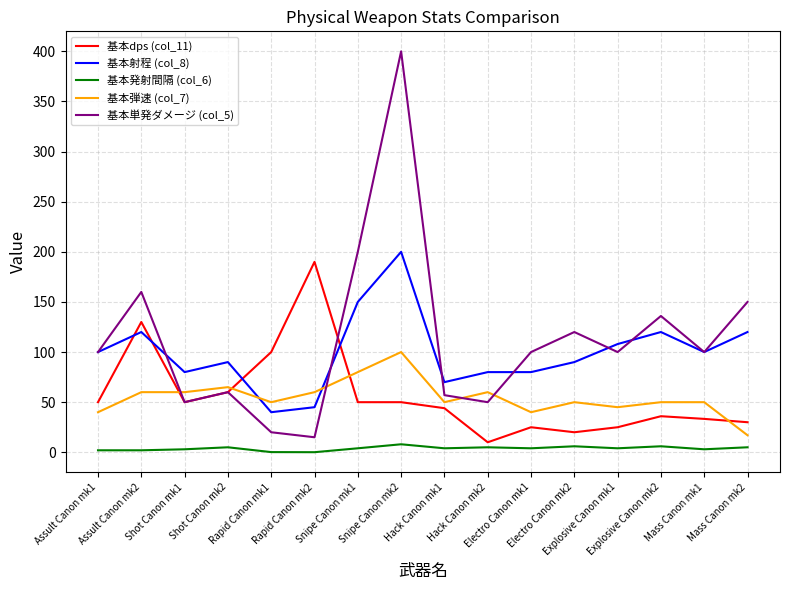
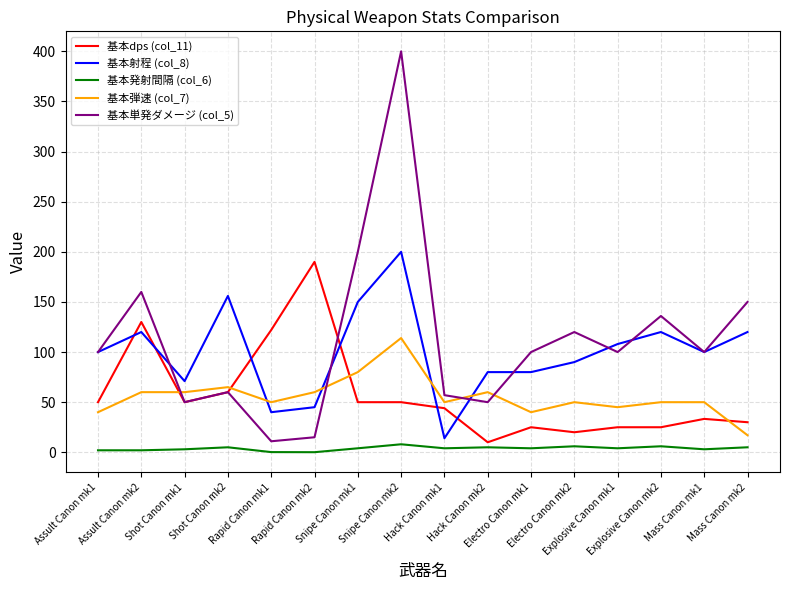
  {
    "基本dps (col_11)": {
      "Assult Canon mk1": 50,
      "Assult Canon mk2": 130,
-     "Rapid Canon mk1": 100,
+     "Rapid Canon mk1": 122,
      "Rapid Canon mk2": 190,
      "Snipe Canon mk1": 50,
      "Snipe Canon mk2": 50,
      "Hack Canon mk1": 44,
      "Hack Canon mk2": 10,
      "Electro Canon mk1": 25,
      "Electro Canon mk2": 20,
      "Explosive Canon mk1": 25,
-     "Explosive Canon mk2": 36,
+     "Explosive Canon mk2": 25,
      "Mass Canon mk1": 33,
      "Mass Canon mk2": 30
    },
    "基本射程 (col_8)": {
      "Assult Canon mk2": 120,
-     "Shot Canon mk1": 80,
-     "Shot Canon mk2": 90,
+     "Shot Canon mk1": 71,
+     "Shot Canon mk2": 156,
      "Rapid Canon mk1": 40,
      "Rapid Canon mk2": 45,
      "Snipe Canon mk1": 150,
      "Snipe Canon mk2": 200,
-     "Hack Canon mk1": 70,
+     "Hack Canon mk1": 14,
      "Hack Canon mk2": 80,
      "Electro Canon mk1": 80,
      "Electro Canon mk2": 90,
      "Explosive Canon mk1": 108,
      "Explosive Canon mk2": 120,
      "Mass Canon mk2": 120
    },
    "基本発射間隔 (col_6)": {
      "Assult Canon mk1": 2,
      "Assult Canon mk2": 2,
      "Shot Canon mk1": 3,
      "Shot Canon mk2": 5,
      "Rapid Canon mk1": 0,
      "Rapid Canon mk2": 0,
      "Snipe Canon mk1": 4,
      "Snipe Canon mk2": 8,
      "Hack Canon mk1": 4,
      "Hack Canon mk2": 5,
      "Electro Canon mk1": 4,
      "Electro Canon mk2": 6,
      "Explosive Canon mk1": 4,
      "Explosive Canon mk2": 6,
      "Mass Canon mk1": 3,
      "Mass Canon mk2": 5
    },
    "基本弾速 (col_7)": {
      "Assult Canon mk1": 40,
      "Assult Canon mk2": 60,
      "Shot Canon mk1": 60,
      "Shot Canon mk2": 65,
      "Rapid Canon mk1": 50,
      "Rapid Canon mk2": 60,
      "Snipe Canon mk1": 80,
-     "Snipe Canon mk2": 100,
+     "Snipe Canon mk2": 114,
      "Hack Canon mk1": 50,
      "Hack Canon mk2": 60,
      "Electro Canon mk1": 40,
      "Electro Canon mk2": 50,
      "Explosive Canon mk1": 45,
      "Explosive Canon mk2": 50,
      "Mass Canon mk1": 50,
      "Mass Canon mk2": 17
    },
    "基本単発ダメージ (col_5)": {
      "Assult Canon mk2": 160,
-     "Rapid Canon mk1": 20,
+     "Rapid Canon mk1": 11,
      "Rapid Canon mk2": 15,
      "Snipe Canon mk1": 200,
      "Snipe Canon mk2": 400,
      "Hack Canon mk1": 57,
      "Hack Canon mk2": 50,
      "Electro Canon mk1": 100,
      "Electro Canon mk2": 120,
      "Explosive Canon mk1": 100,
      "Explosive Canon mk2": 136,
      "Mass Canon mk2": 150
    }
  }
